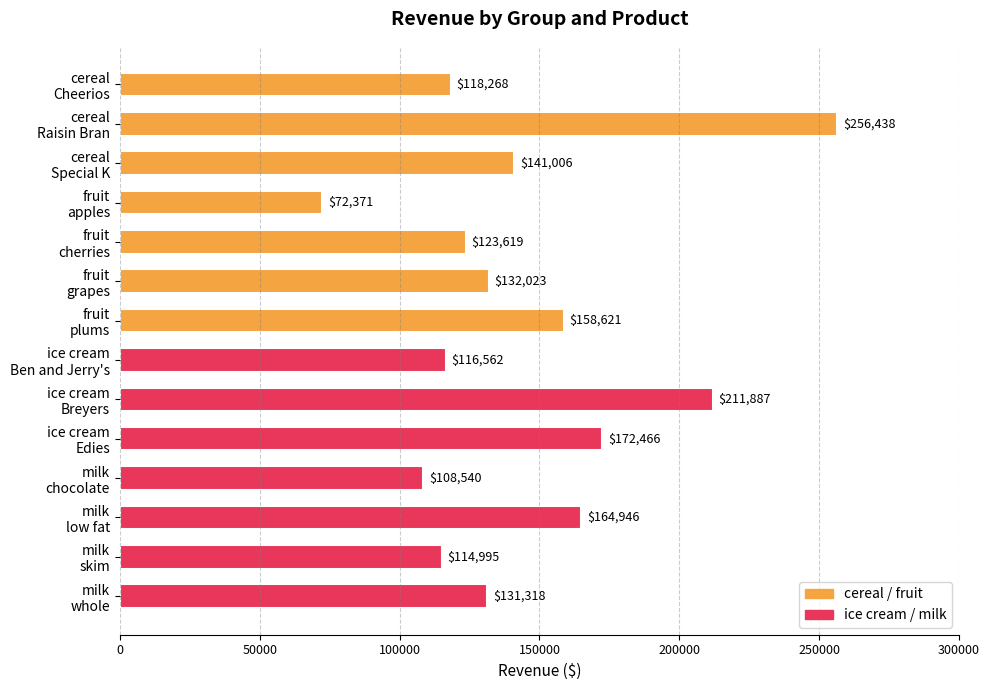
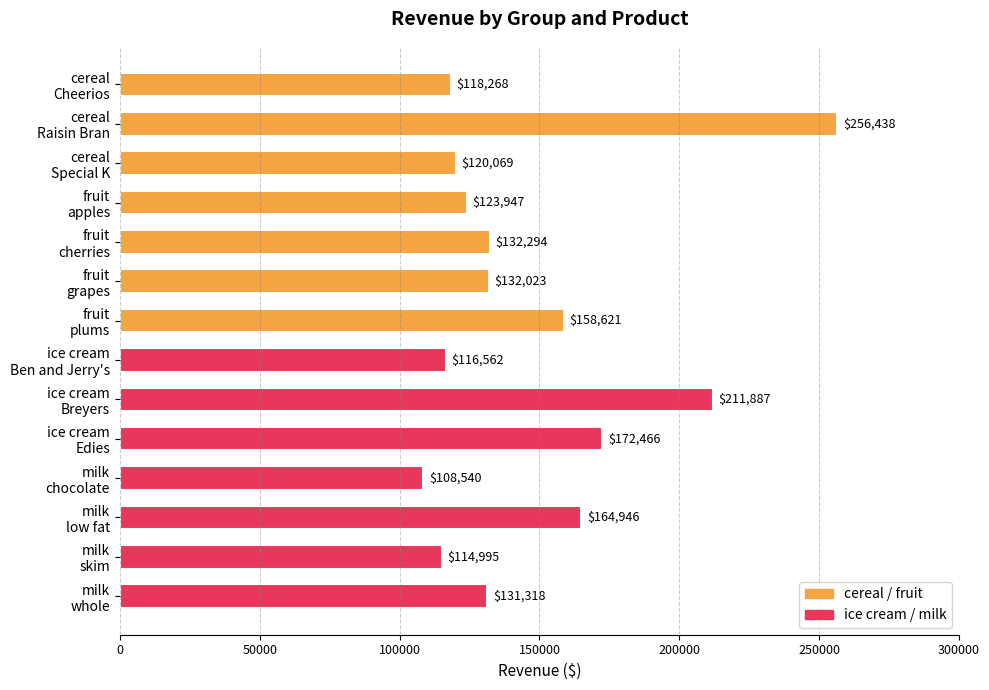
  {
    "cereal Cheerios": "$118,268",
    "cereal Raisin Bran": "$256,438",
-   "cereal Special K": "$141,006",
-   "fruit apples": "$72,371",
-   "fruit cherries": "$123,619",
+   "cereal Special K": "$120,069",
+   "fruit apples": "$123,947",
+   "fruit cherries": "$132,294",
    "fruit grapes": "$132,023",
    "fruit plums": "$158,621",
    "ice cream Ben and Jerry's": "$116,562",
    "ice cream Breyers": "$211,887",
    "ice cream Edies": "$172,466",
    "milk chocolate": "$108,540",
    "milk low fat": "$164,946",
    "milk skim": "$114,995",
    "milk whole": "$131,318"
  }
